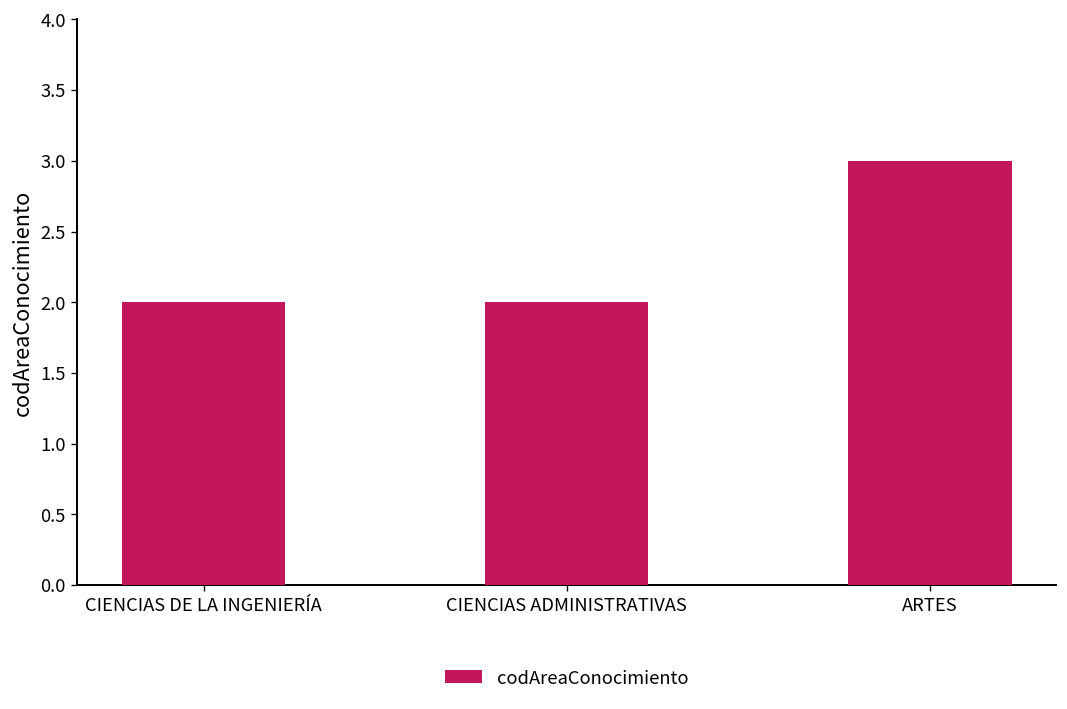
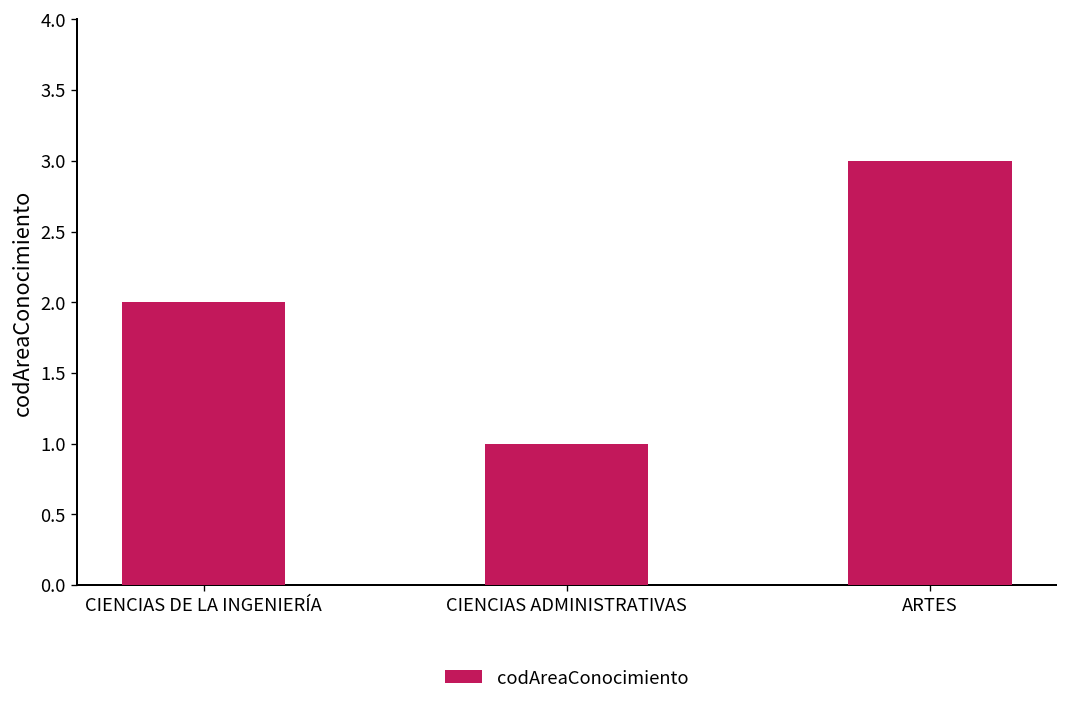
  {
    "CIENCIAS DE LA INGENIERÍA": 2,
-   "CIENCIAS ADMINISTRATIVAS": 2,
+   "CIENCIAS ADMINISTRATIVAS": 1,
    "ARTES": 3
  }
